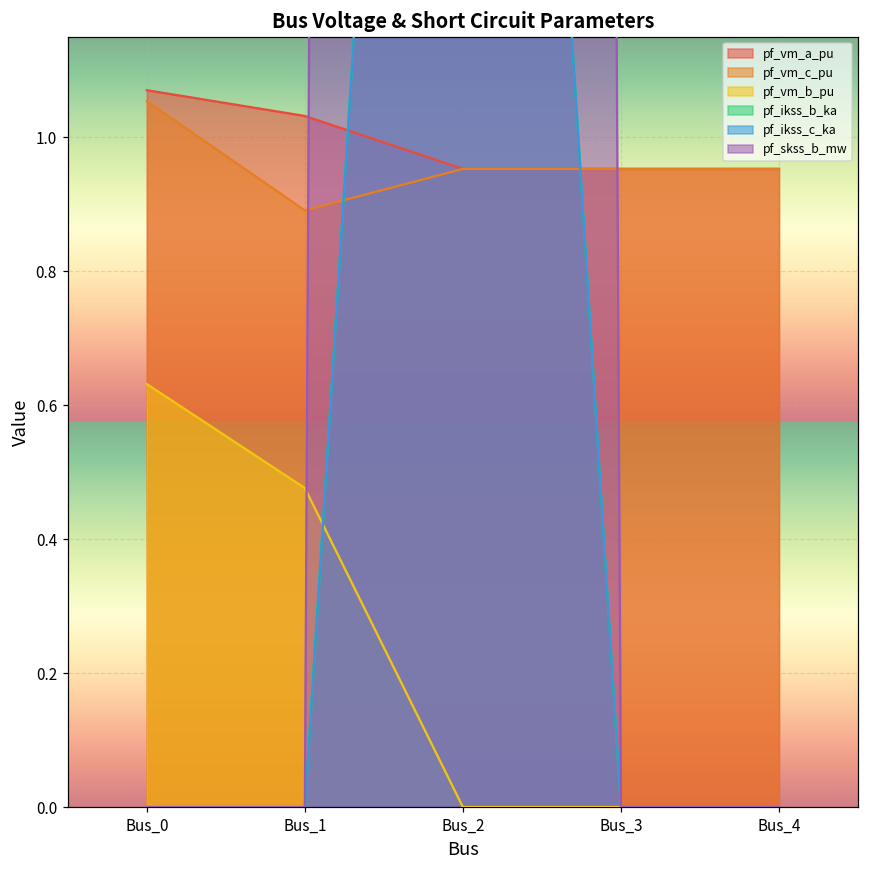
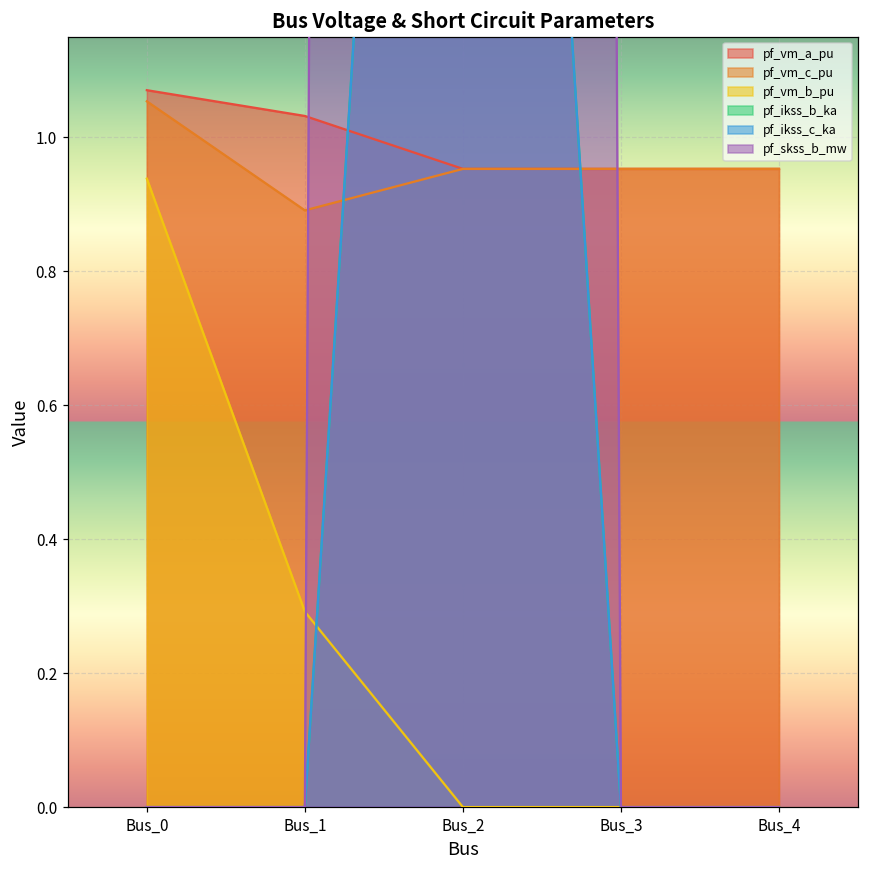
  {
    "pf_vm_b_pu": {
-     "Bus_0": 0.63,
-     "Bus_1": 0.48,
+     "Bus_0": 0.94,
+     "Bus_1": 0.29,
      "Bus_2": 0.00
    }
  }
